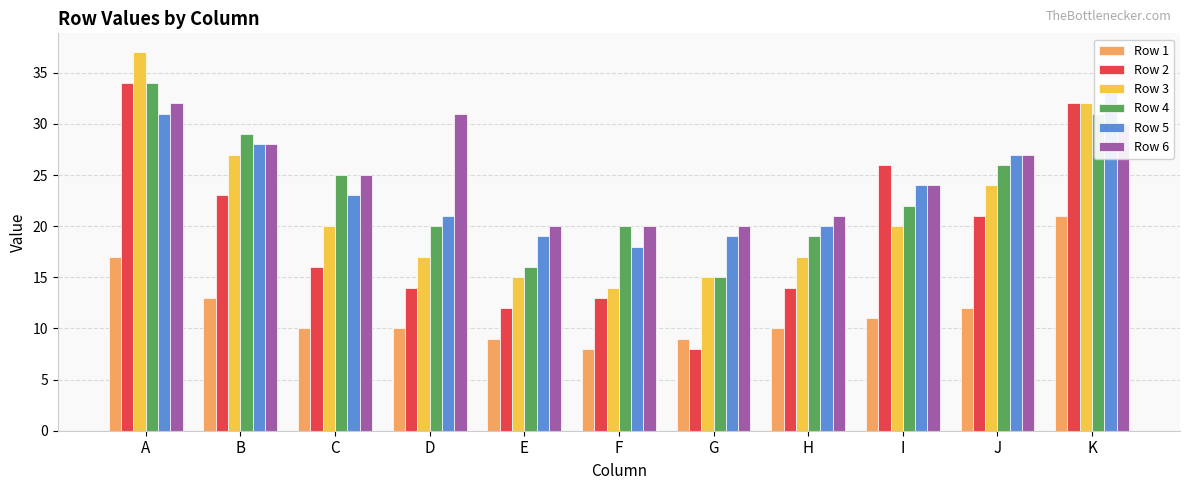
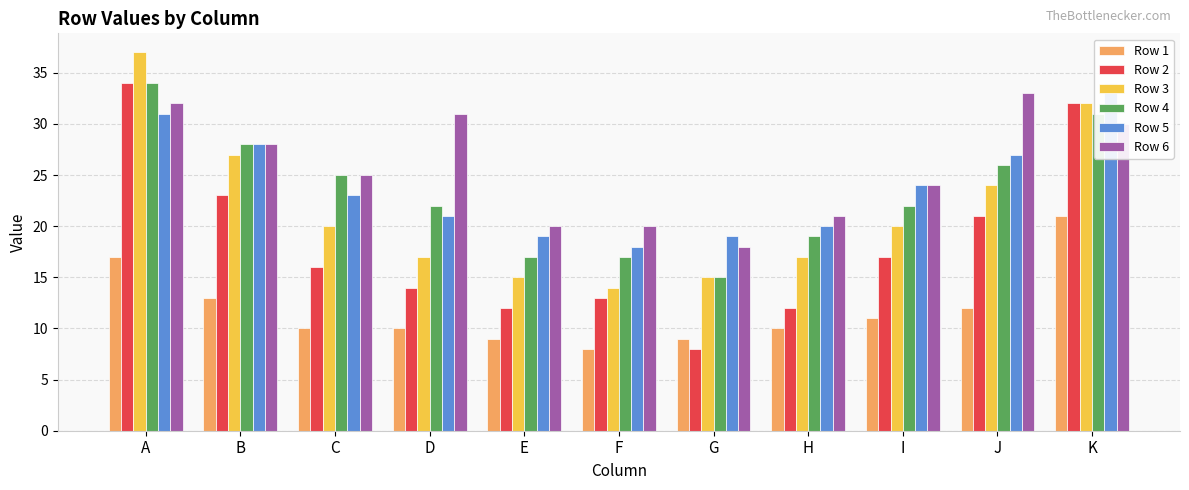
  {
    "Row 2": {
      "A": 34,
      "B": 23,
      "C": 16,
      "D": 14,
      "E": 12,
      "F": 13,
      "G": 8,
-     "H": 14,
-     "I": 26,
+     "H": 12,
+     "I": 17,
      "J": 21,
      "K": 32
    },
    "Row 4": {
      "A": 34,
-     "B": 29,
+     "B": 28,
      "C": 25,
-     "D": 20,
-     "E": 16,
-     "F": 20,
+     "D": 22,
+     "E": 17,
+     "F": 17,
      "G": 15,
      "H": 19,
      "I": 22,
      "J": 26
    },
    "Row 5": {
      "A": 31,
      "B": 28,
      "C": 23,
      "D": 21,
      "E": 19,
      "F": 18,
      "G": 19,
      "H": 20,
      "I": 24,
      "J": 27
    },
    "Row 6": {
      "A": 32,
      "B": 28,
      "C": 25,
      "D": 31,
      "E": 20,
      "F": 20,
-     "G": 20,
+     "G": 18,
      "H": 21,
      "I": 24,
-     "J": 27
+     "J": 33
    }
  }
